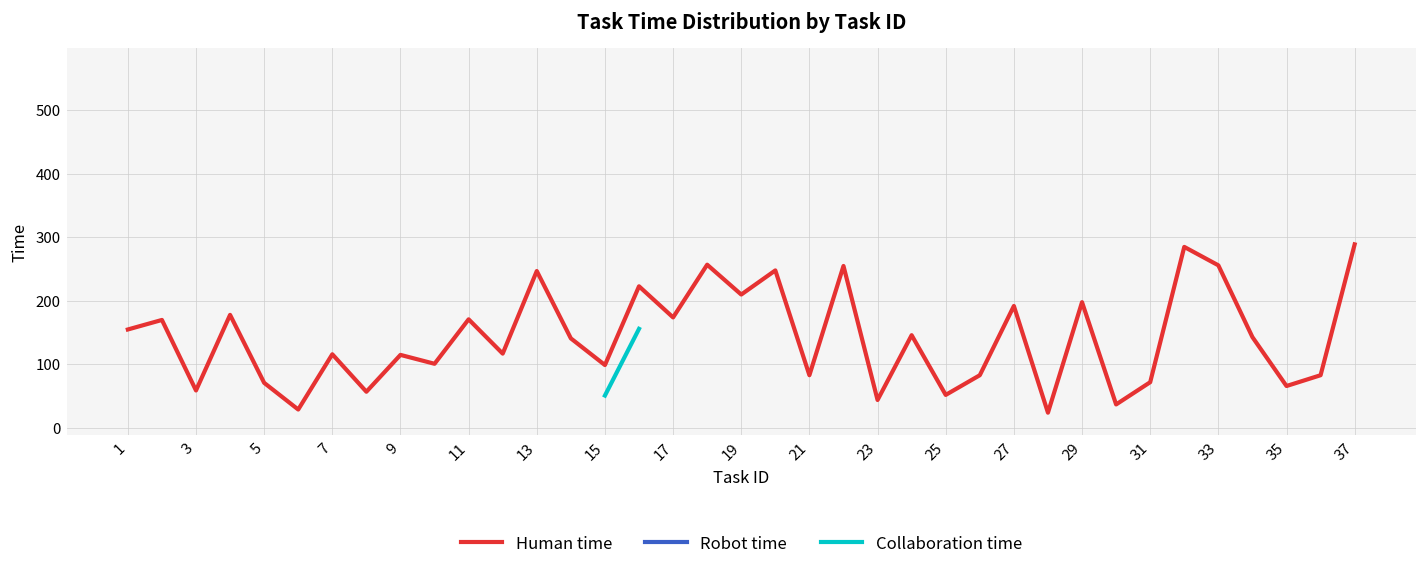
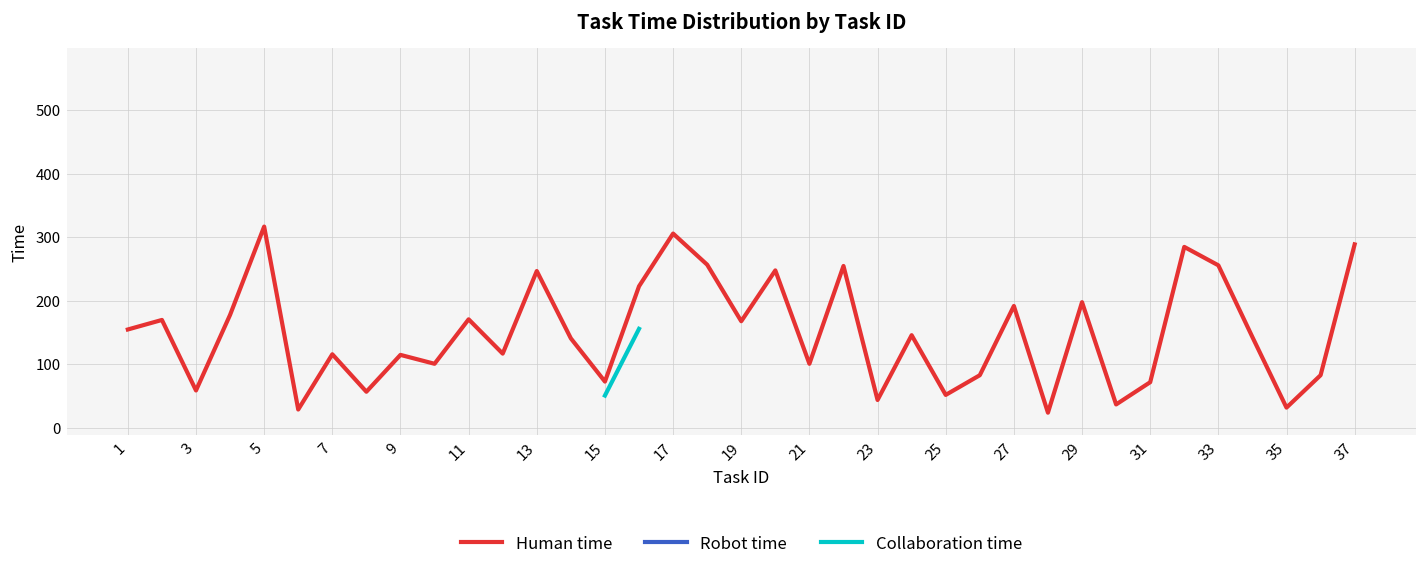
  {
    "Human time": {
      "1": 160,
      "3": 60,
-     "5": 70,
+     "5": 320,
      "7": 120,
      "9": 120,
      "11": 170,
      "13": 250,
-     "15": 100,
-     "17": 170,
-     "19": 210,
-     "21": 80,
+     "15": 70,
+     "17": 310,
+     "19": 170,
+     "21": 100,
      "23": 40,
      "25": 50,
      "27": 190,
      "29": 200,
      "31": 70,
      "33": 260,
-     "35": 70,
+     "35": 30,
      "37": 290
    },
    "Robot time": {
      "21": 200,
      "25": 170
    },
    "Collaboration time": {
      "5": 220,
      "21": 70
    }
  }
